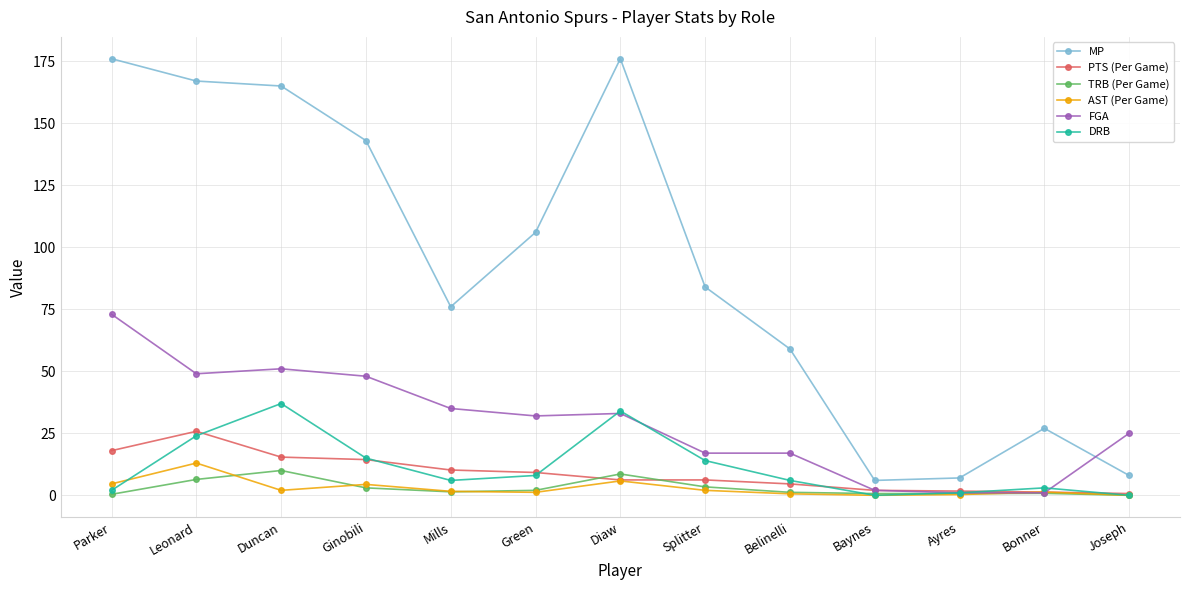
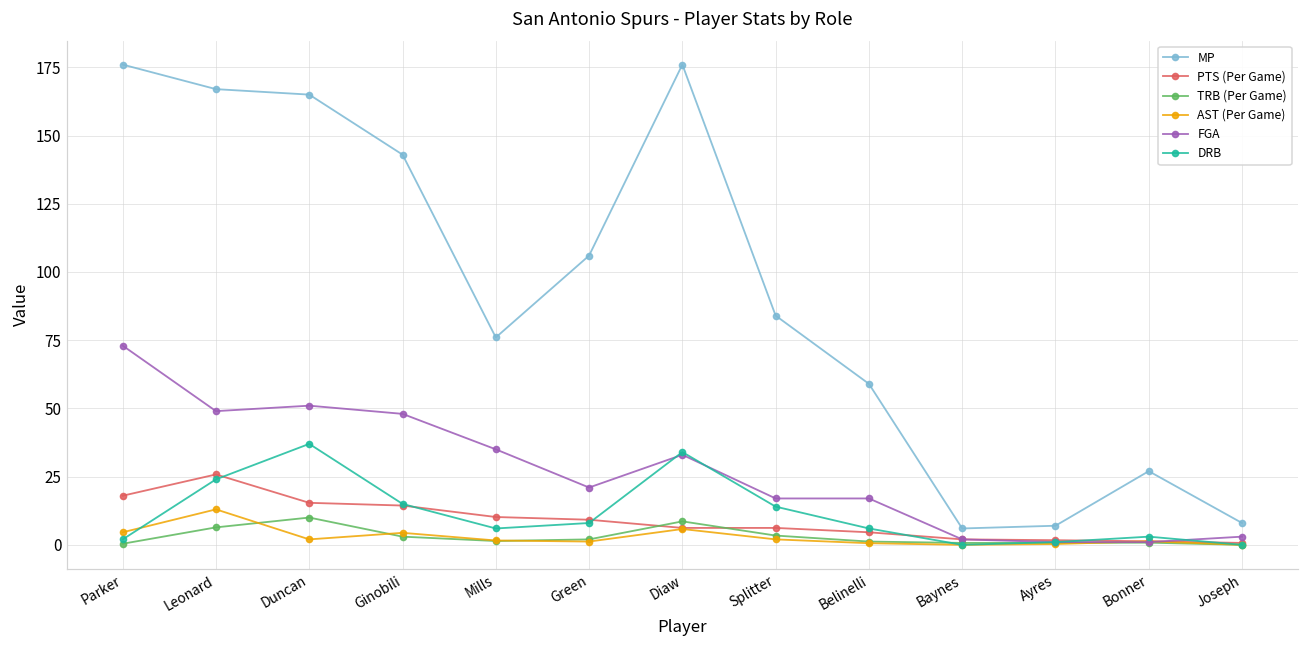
  {
    "MP": {
      "Parker": 176,
      "Leonard": 167,
      "Duncan": 165,
      "Ginobili": 143,
      "Mills": 76,
      "Green": 106,
      "Diaw": 176,
      "Splitter": 84,
      "Belinelli": 59,
      "Baynes": 6,
      "Ayres": 7,
      "Bonner": 27,
      "Joseph": 8
    },
    "PTS (Per Game)": {
      "Parker": 18,
      "Leonard": 26,
      "Duncan": 15,
      "Mills": 10,
      "Green": 9,
      "Splitter": 6,
      "Belinelli": 5
    },
    "TRB (Per Game)": {
      "Parker": 0,
      "Leonard": 6,
      "Duncan": 10,
      "Ginobili": 3,
      "Diaw": 9,
      "Splitter": 3
    },
    "AST (Per Game)": {
      "Parker": 5,
      "Leonard": 13,
      "Duncan": 2,
      "Ginobili": 4,
      "Splitter": 2
    },
    "FGA": {
      "Parker": 73,
      "Leonard": 49,
      "Duncan": 51,
      "Ginobili": 48,
      "Mills": 35,
-     "Green": 32,
+     "Green": 21,
      "Splitter": 17,
      "Belinelli": 17,
-     "Joseph": 25
+     "Joseph": 3
    },
    "DRB": {
      "Parker": 2,
      "Leonard": 24,
      "Duncan": 37,
      "Mills": 6,
      "Green": 8,
      "Splitter": 14,
      "Belinelli": 6,
      "Bonner": 3
    }
  }
